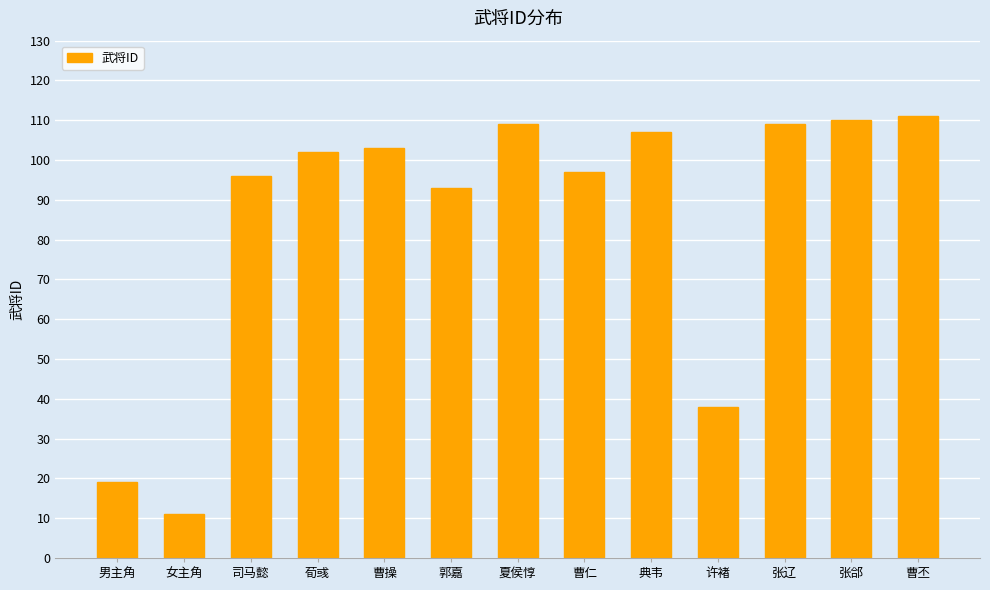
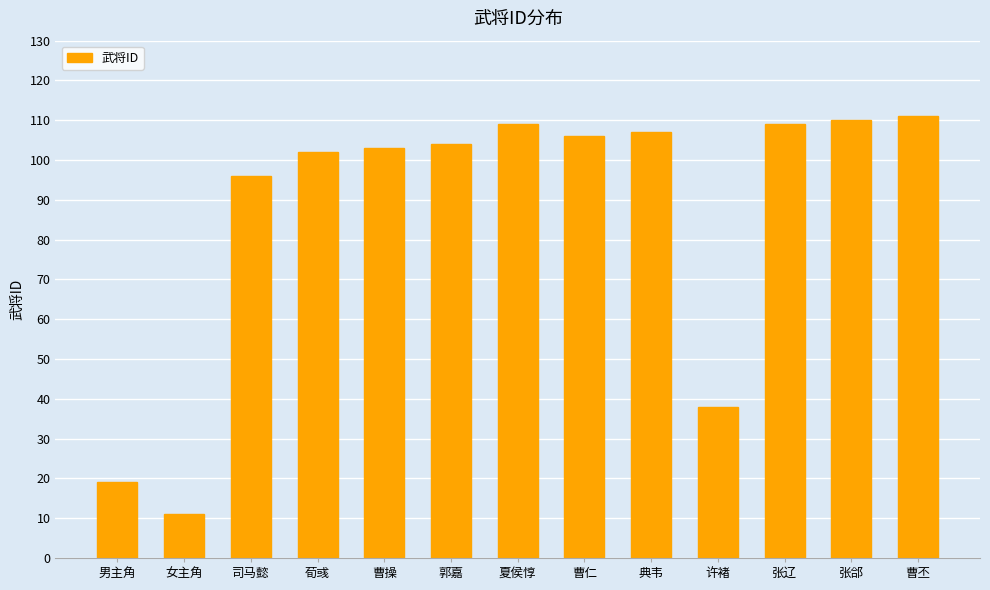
  {
    "男主角": 19,
    "女主角": 11,
    "司马懿": 96,
    "荀彧": 102,
    "曹操": 103,
-   "郭嘉": 93,
+   "郭嘉": 104,
    "夏侯惇": 109,
-   "曹仁": 97,
+   "曹仁": 106,
    "典韦": 107,
    "许褚": 38,
    "张辽": 109,
    "张郃": 110,
    "曹丕": 111
  }
